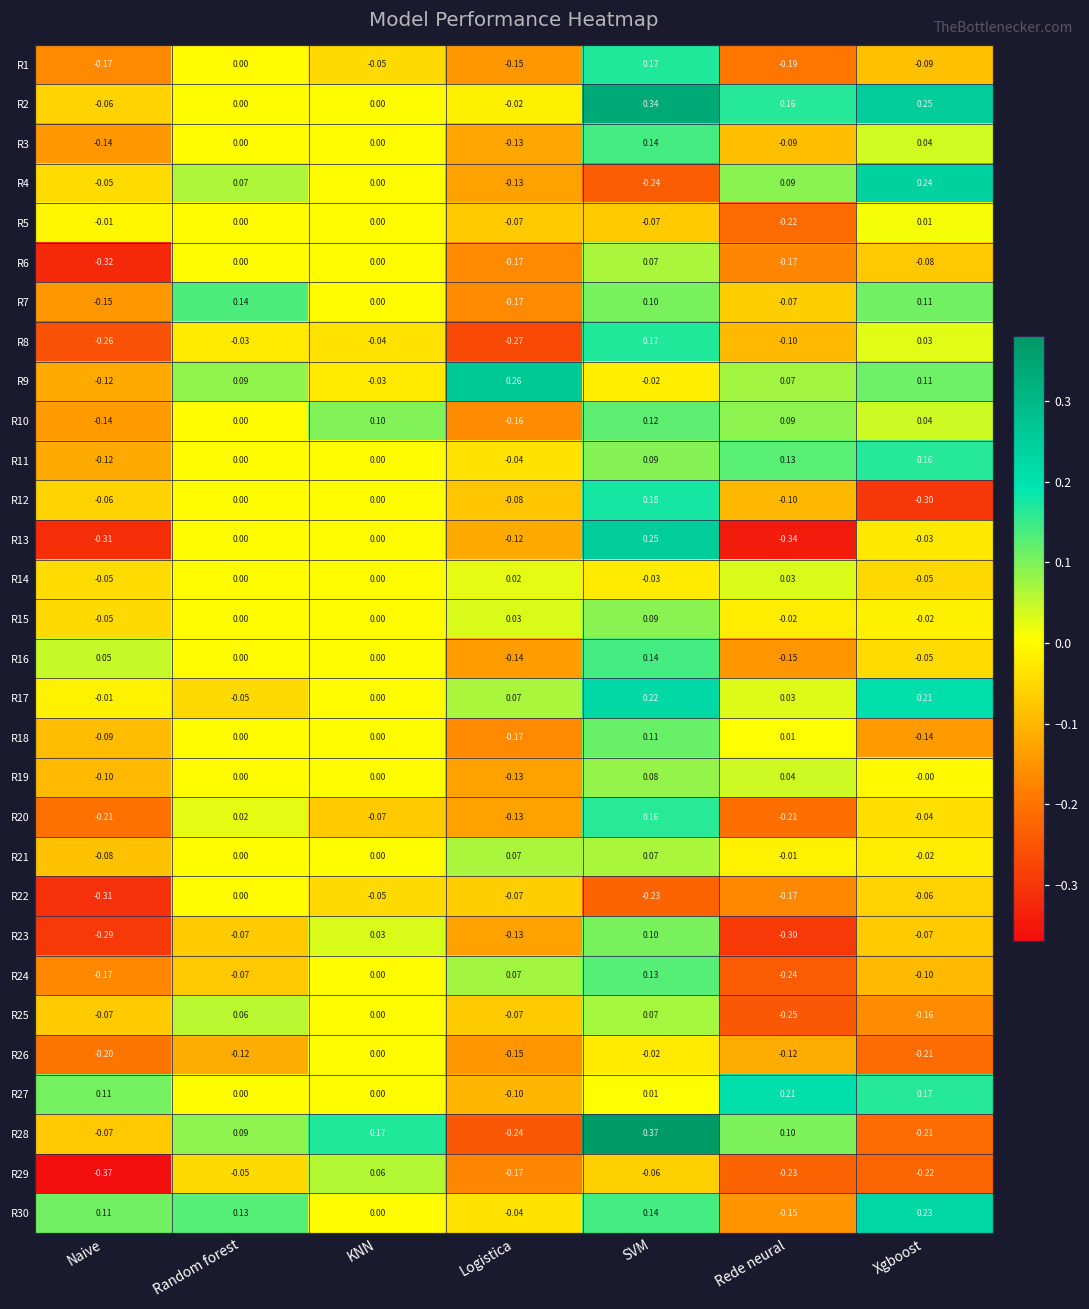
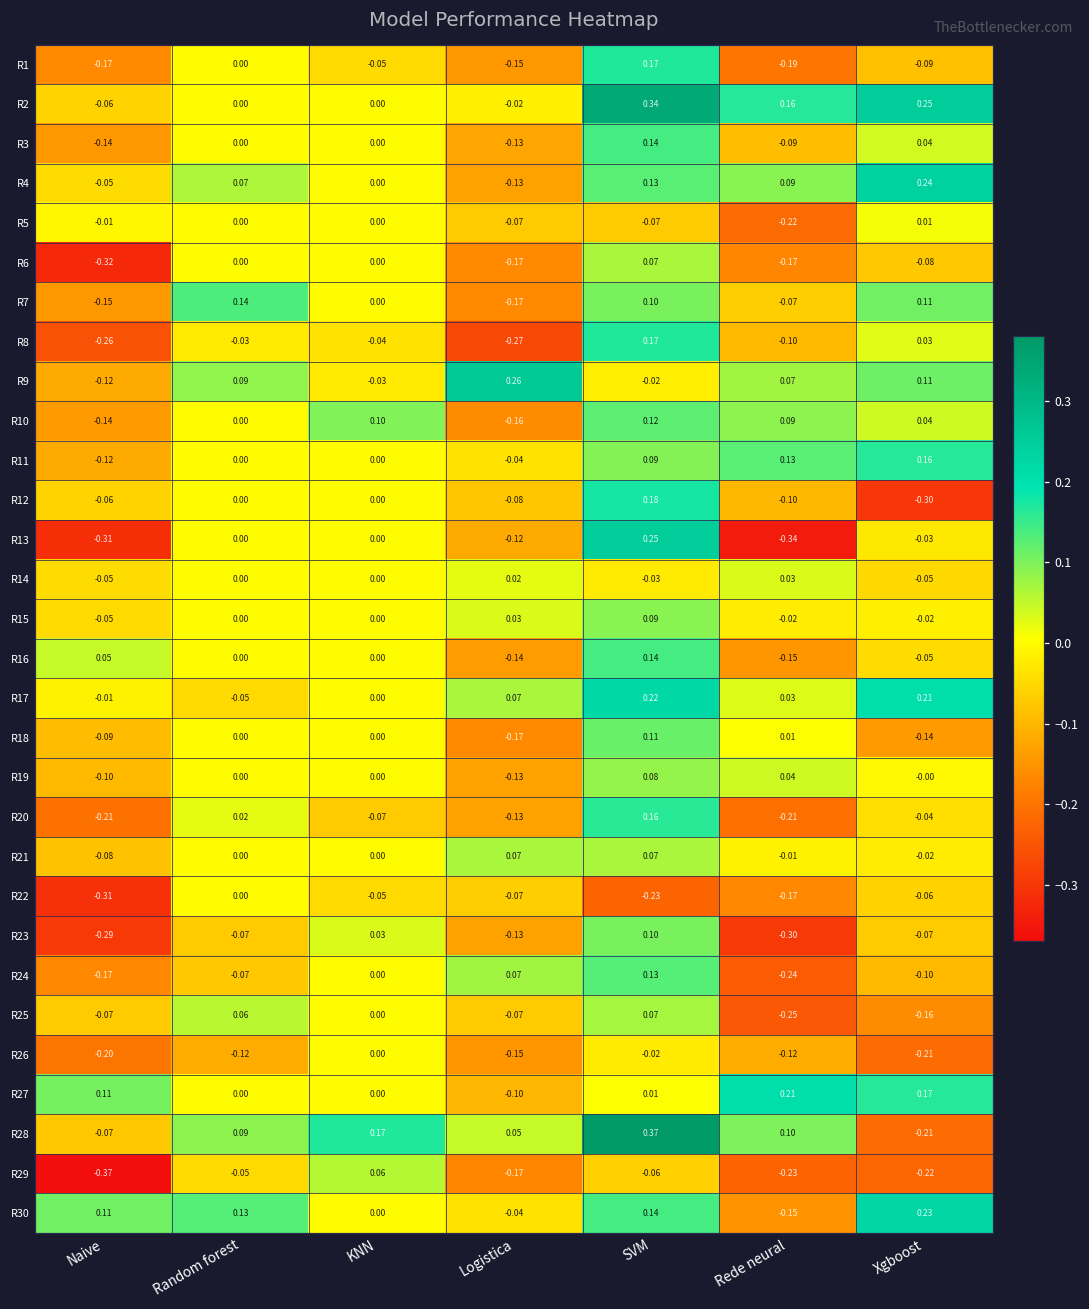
  {
    "R4": {
      "Naive": -0.05,
      "Random forest": 0.07,
      "KNN": 0.00,
      "Logistica": -0.13,
-     "SVM": -0.24,
+     "SVM": 0.13,
      "Rede neural": 0.09,
      "Xgboost": 0.24
    },
    "R28": {
      "Naive": -0.07,
      "Random forest": 0.09,
      "KNN": 0.17,
-     "Logistica": -0.24,
+     "Logistica": 0.05,
      "SVM": 0.37,
      "Rede neural": 0.10,
      "Xgboost": -0.21
    }
  }
